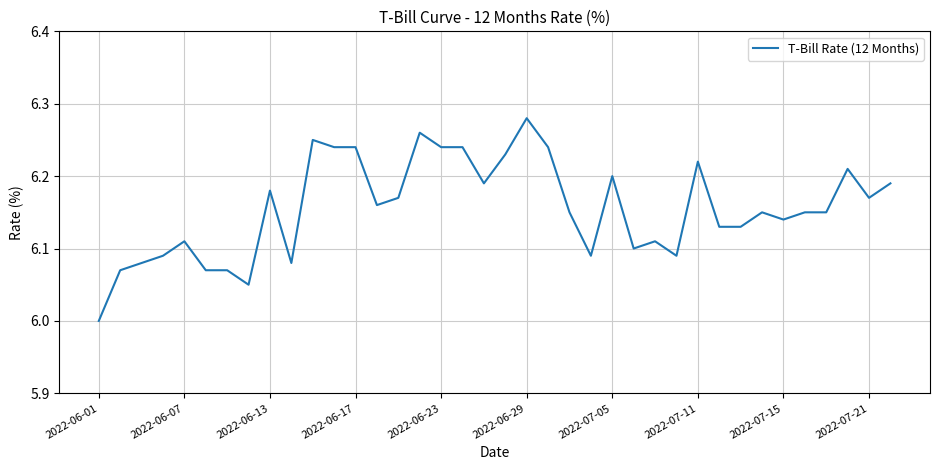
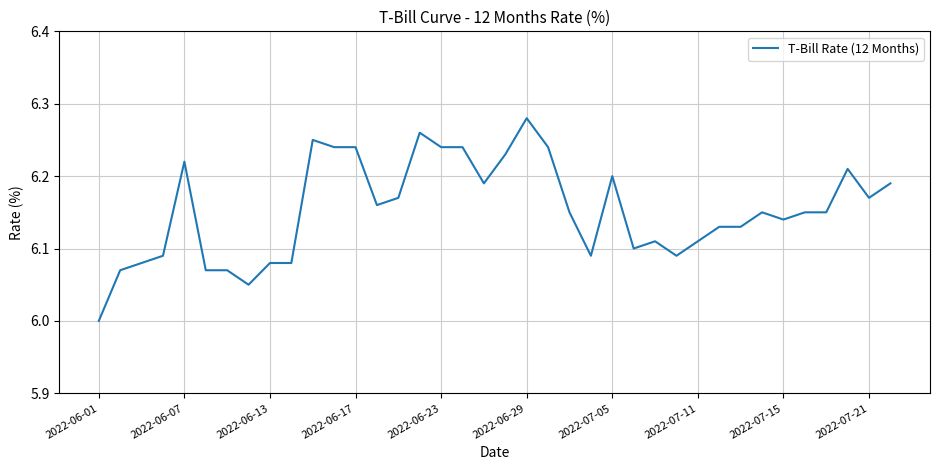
  {
    "2022-06-01": 6.00,
-   "2022-06-07": 6.11,
-   "2022-06-13": 6.18,
+   "2022-06-07": 6.22,
+   "2022-06-13": 6.08,
    "2022-06-17": 6.24,
    "2022-06-23": 6.24,
    "2022-06-29": 6.28,
    "2022-07-05": 6.20,
-   "2022-07-11": 6.22,
+   "2022-07-11": 6.11,
    "2022-07-15": 6.14,
    "2022-07-21": 6.17
  }
